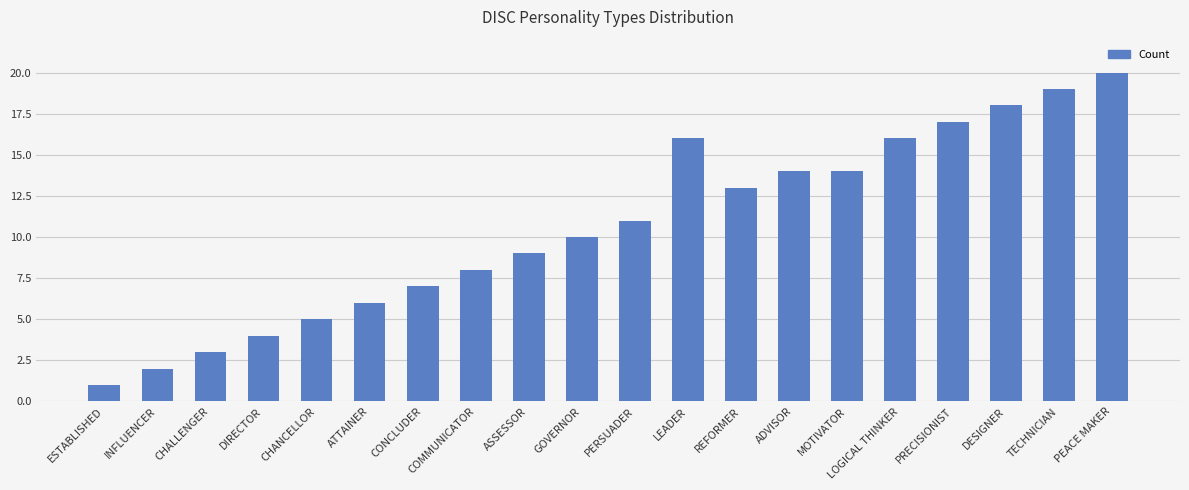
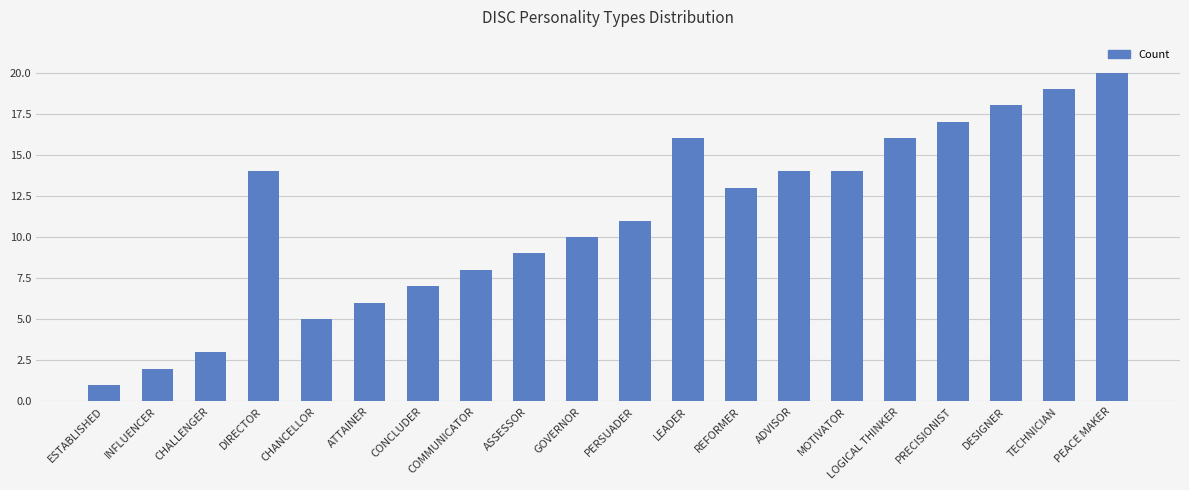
  {
    "ESTABLISHED": 1,
    "INFLUENCER": 2,
    "CHALLENGER": 3,
-   "DIRECTOR": 4,
+   "DIRECTOR": 14,
    "CHANCELLOR": 5,
    "ATTAINER": 6,
    "CONCLUDER": 7,
    "COMMUNICATOR": 8,
    "ASSESSOR": 9,
    "GOVERNOR": 10,
    "PERSUADER": 11,
    "LEADER": 16,
    "REFORMER": 13,
    "ADVISOR": 14,
    "MOTIVATOR": 14,
    "LOGICAL THINKER": 16,
    "PRECISIONIST": 17,
    "DESIGNER": 18,
    "TECHNICIAN": 19,
    "PEACE MAKER": 20
  }
